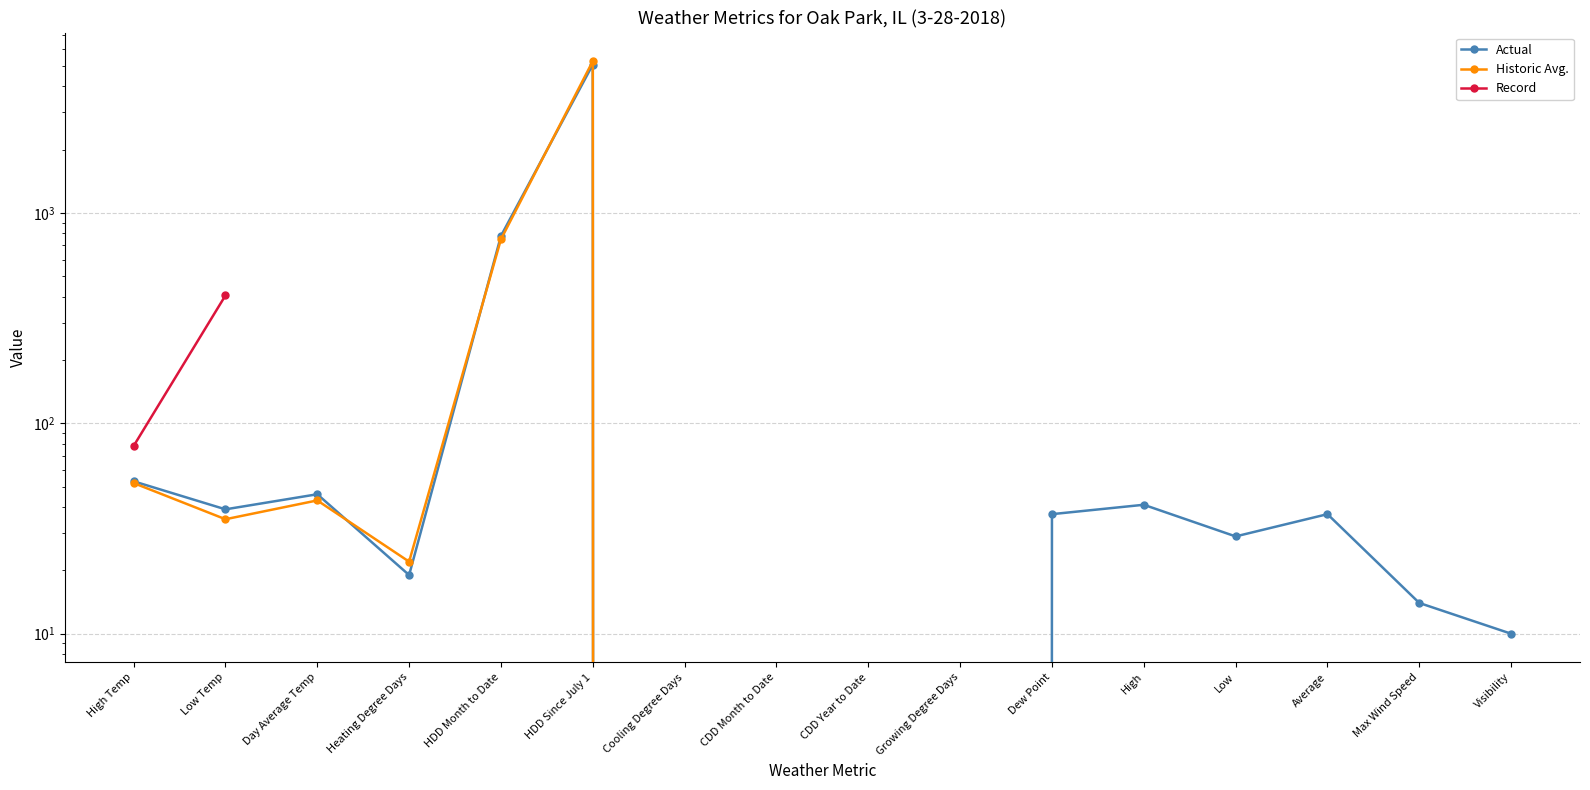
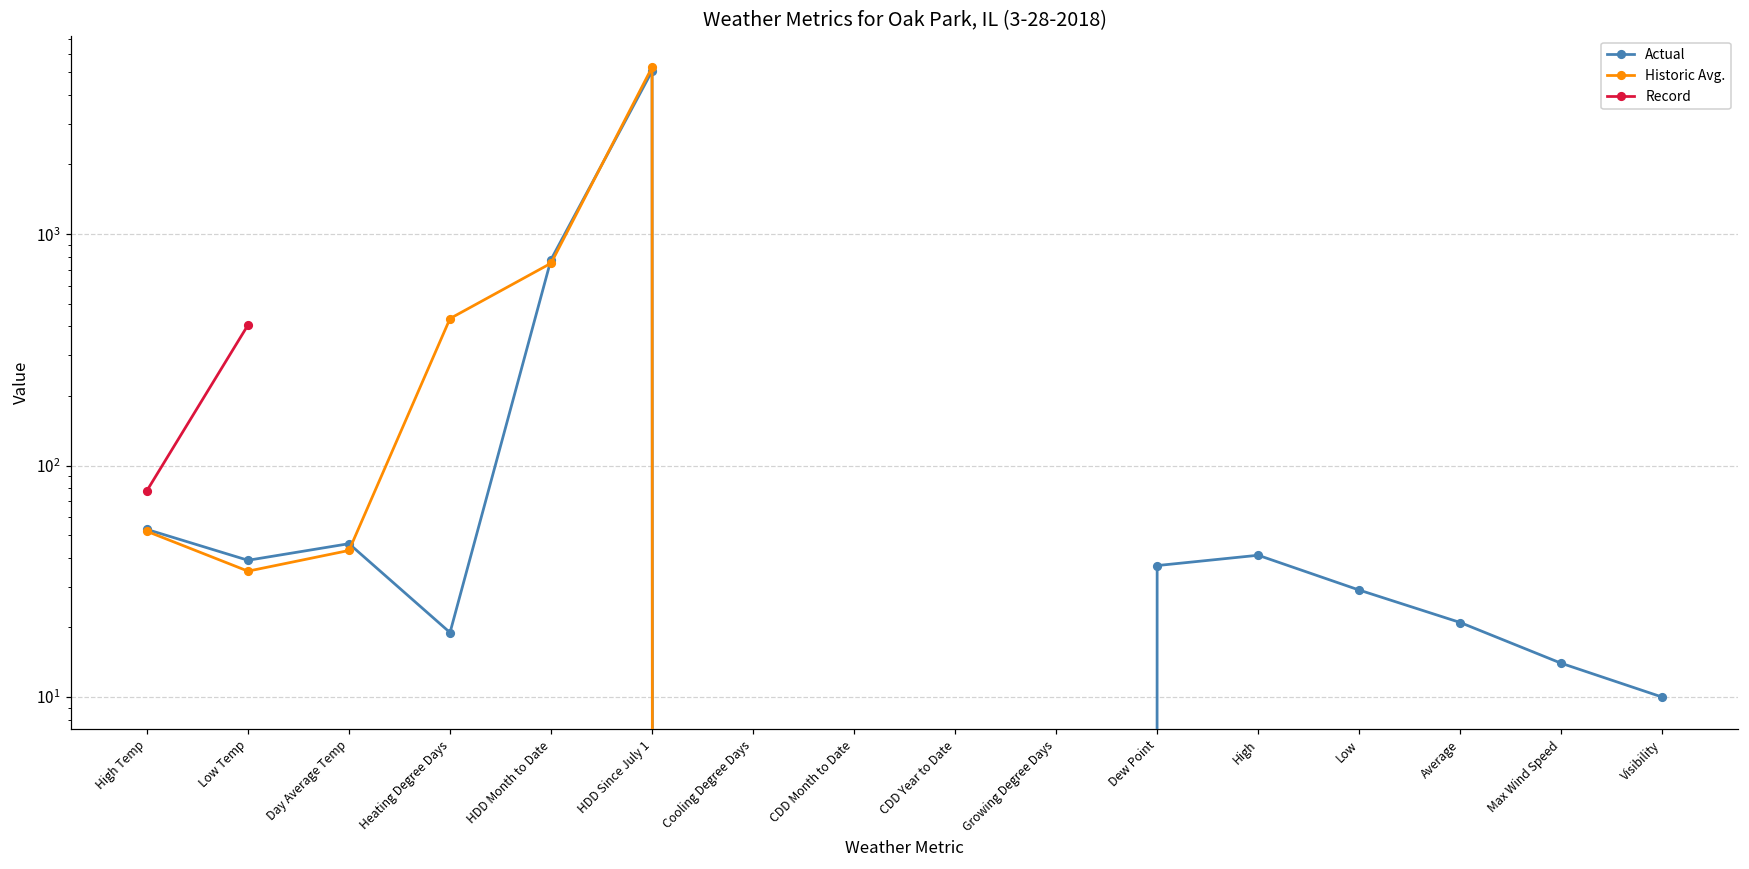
  {
    "Actual": {
      "Low Temp": 39,
      "Day Average Temp": 46,
      "Heating Degree Days": 19,
      "HDD Month to Date": 780,
      "HDD Since July 1": 5100,
      "Dew Point": 37,
      "High": 41,
      "Low": 29,
-     "Average": 37,
+     "Average": 21,
      "Max Wind Speed": 14,
      "Visibility": 10
    },
    "Historic Avg.": {
      "Low Temp": 35,
      "Day Average Temp": 43,
-     "Heating Degree Days": 22,
+     "Heating Degree Days": 430,
      "HDD Month to Date": 750,
      "HDD Since July 1": 5300
    },
    "Record": {
      "High Temp": 78,
      "Low Temp": 410
    }
  }
